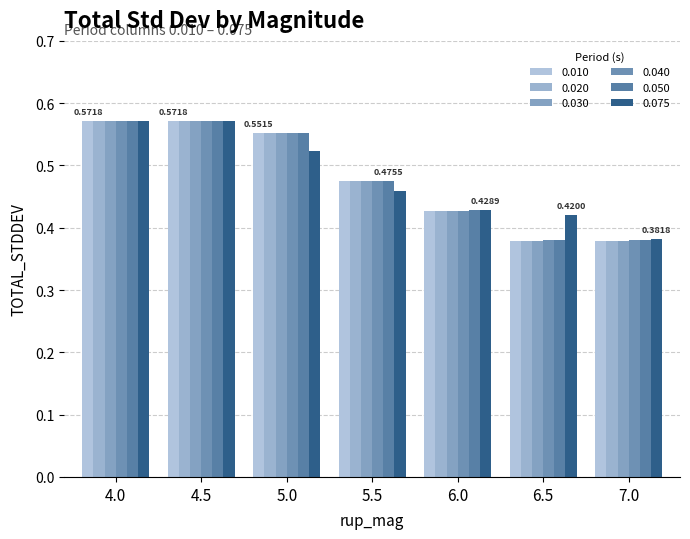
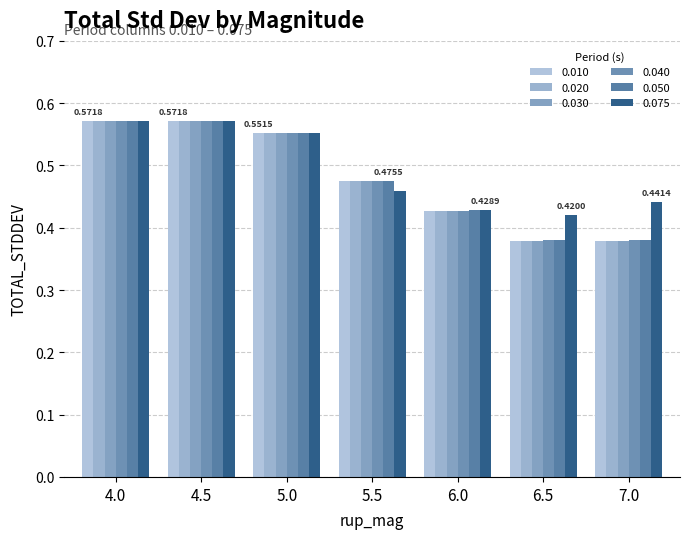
  {
    "0.075": {
-     "5.0": 0.52,
+     "5.0": 0.55,
      "6.0": 0.4289,
      "6.5": 0.4200,
-     "7.0": 0.3818
+     "7.0": 0.4414
    }
  }
